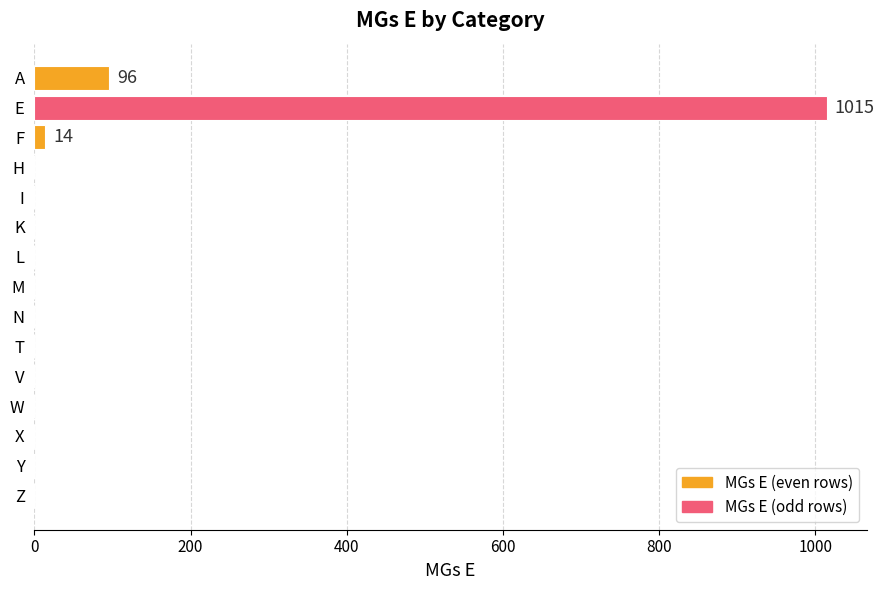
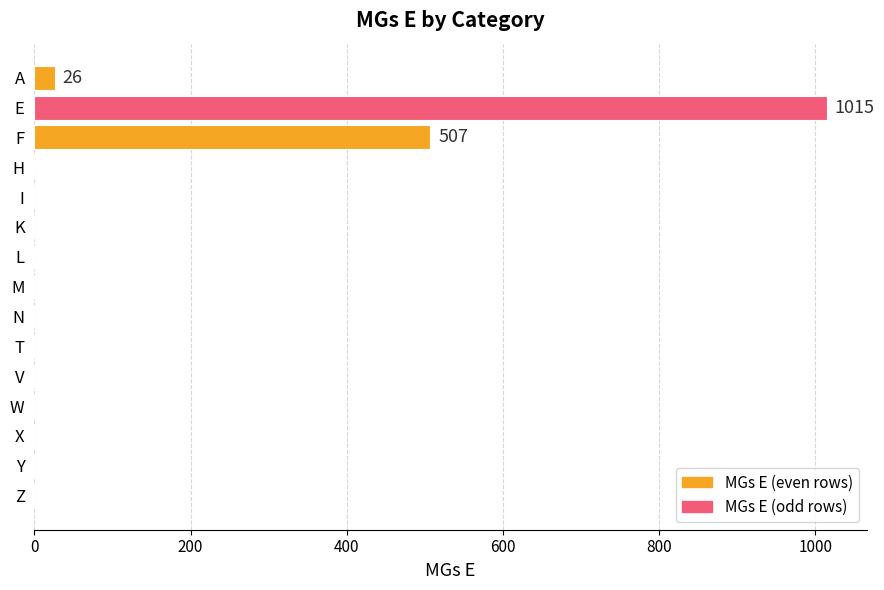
  {
-   "A": 96,
+   "A": 26,
    "E": 1015,
-   "F": 14
+   "F": 507
  }
